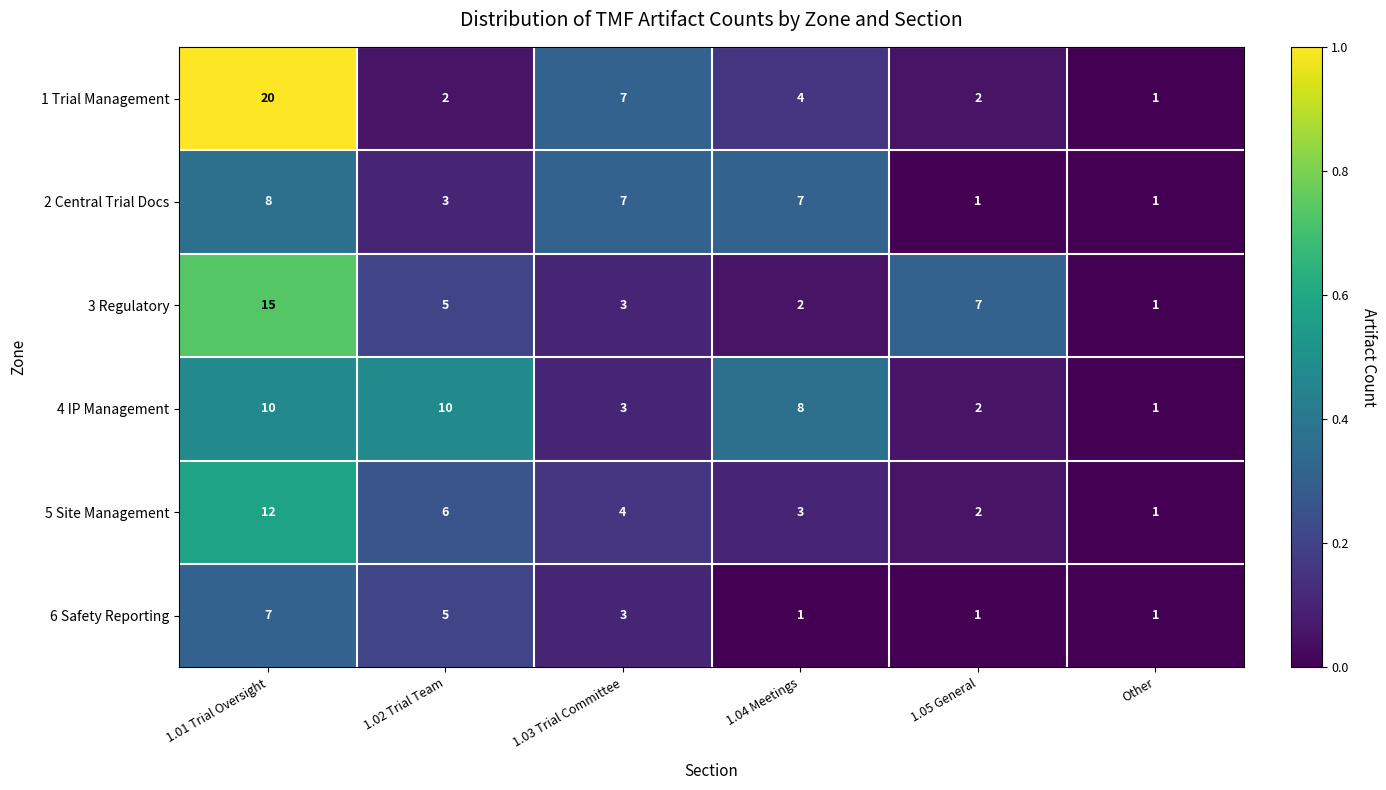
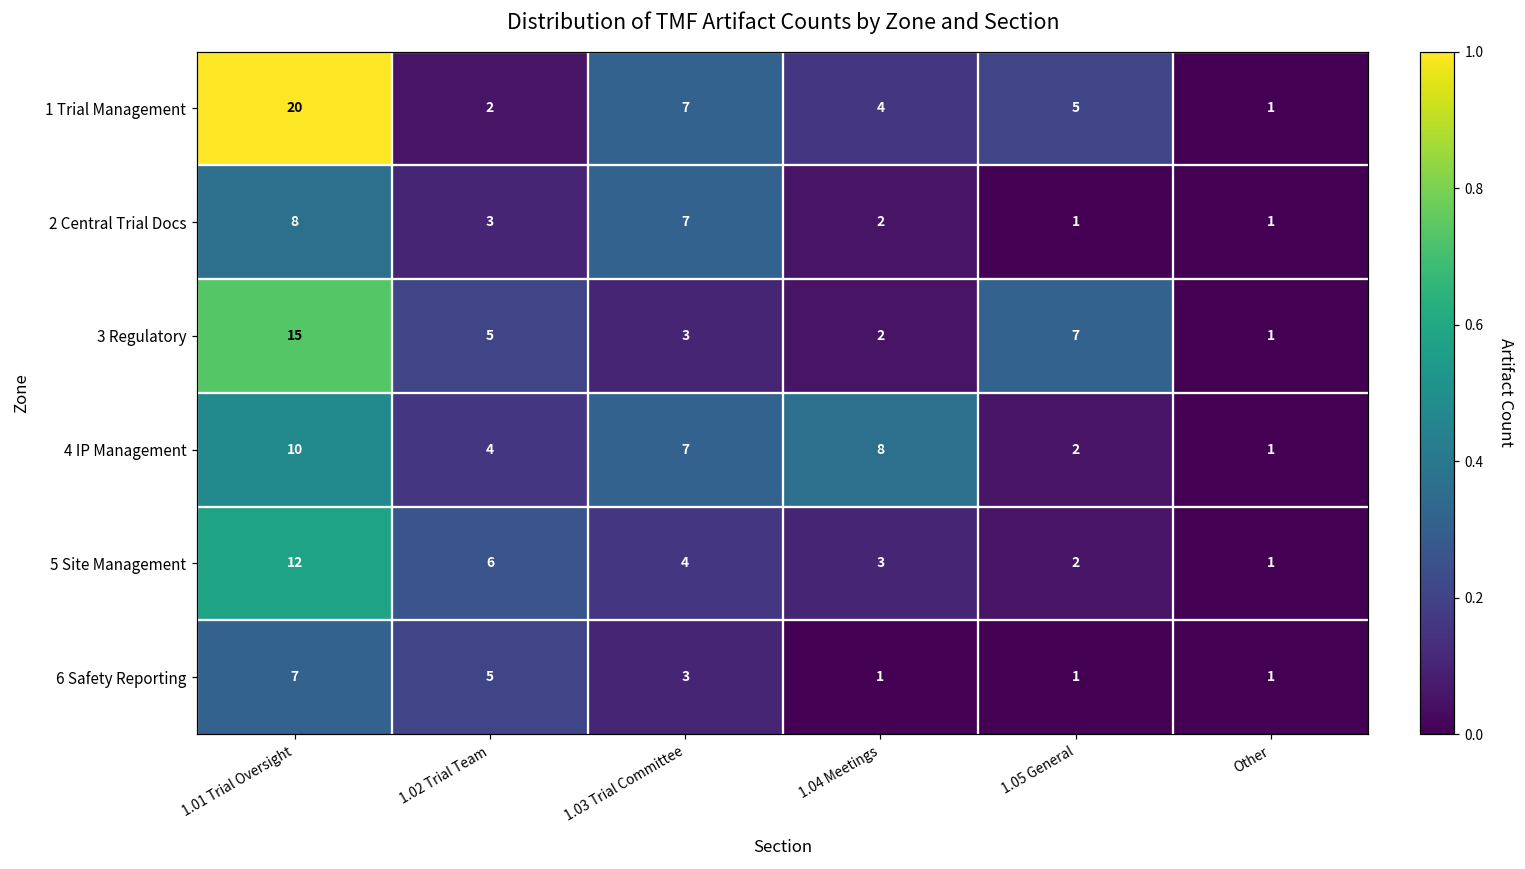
  {
    "1 Trial Management": {
      "1.01 Trial Oversight": 20,
      "1.02 Trial Team": 2,
      "1.03 Trial Committee": 7,
      "1.04 Meetings": 4,
-     "1.05 General": 2,
+     "1.05 General": 5,
      "Other": 1
    },
    "2 Central Trial Docs": {
      "1.01 Trial Oversight": 8,
      "1.02 Trial Team": 3,
      "1.03 Trial Committee": 7,
-     "1.04 Meetings": 7,
+     "1.04 Meetings": 2,
      "1.05 General": 1,
      "Other": 1
    },
    "3 Regulatory": {
      "1.01 Trial Oversight": 15,
      "1.02 Trial Team": 5,
      "1.03 Trial Committee": 3,
      "1.04 Meetings": 2,
      "1.05 General": 7,
      "Other": 1
    },
    "4 IP Management": {
      "1.01 Trial Oversight": 10,
-     "1.02 Trial Team": 10,
-     "1.03 Trial Committee": 3,
+     "1.02 Trial Team": 4,
+     "1.03 Trial Committee": 7,
      "1.04 Meetings": 8,
      "1.05 General": 2,
      "Other": 1
    },
    "5 Site Management": {
      "1.01 Trial Oversight": 12,
      "1.02 Trial Team": 6,
      "1.03 Trial Committee": 4,
      "1.04 Meetings": 3,
      "1.05 General": 2,
      "Other": 1
    },
    "6 Safety Reporting": {
      "1.01 Trial Oversight": 7,
      "1.02 Trial Team": 5,
      "1.03 Trial Committee": 3,
      "1.04 Meetings": 1,
      "1.05 General": 1,
      "Other": 1
    }
  }
